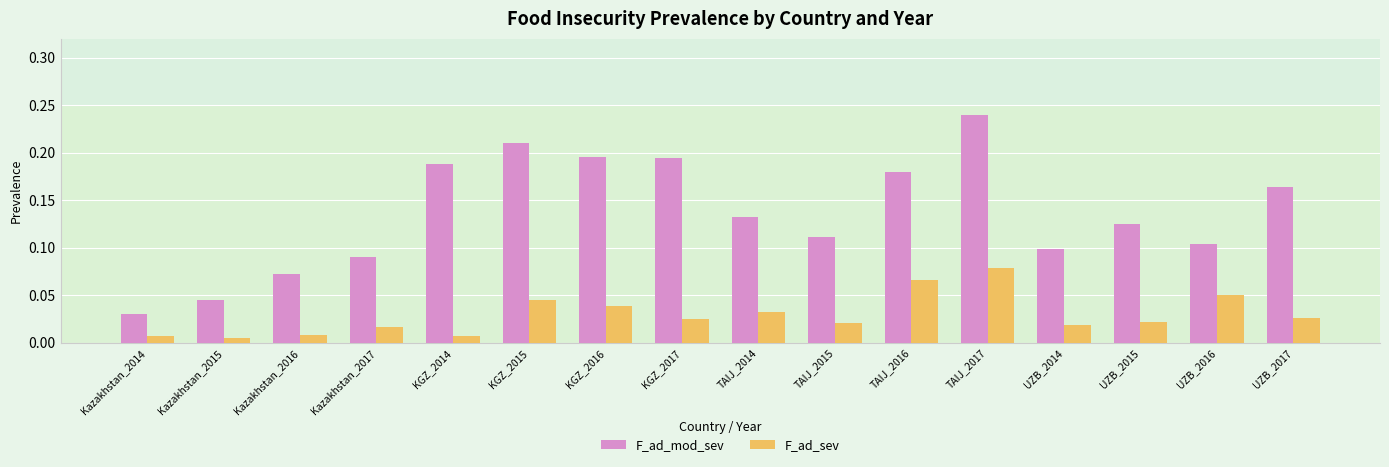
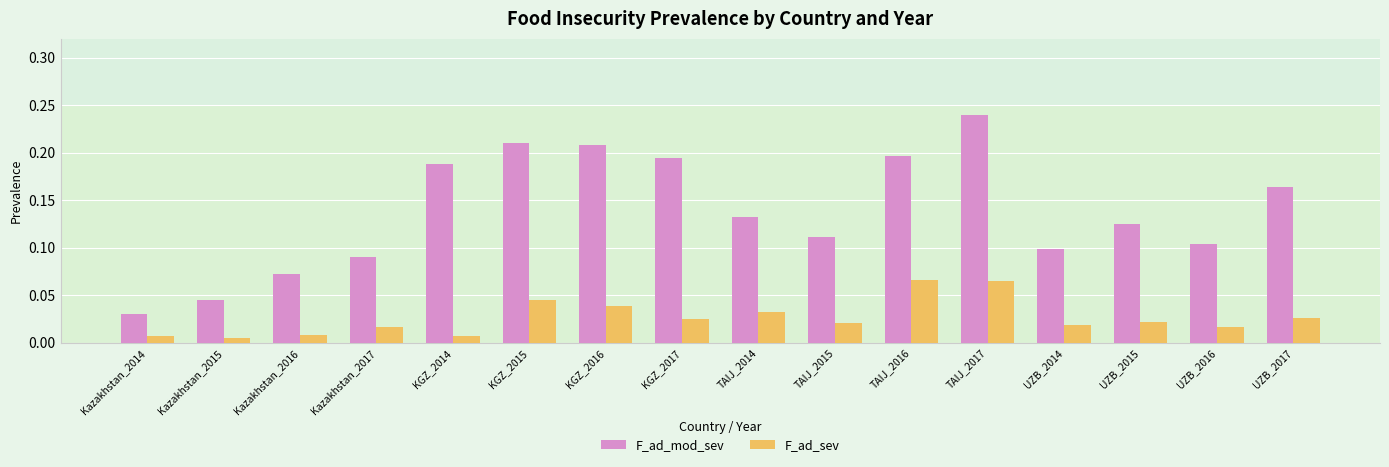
  {
    "F_ad_mod_sev": {
      "Kazakhstan_2014": 0.03,
      "Kazakhstan_2015": 0.04,
      "Kazakhstan_2016": 0.07,
      "Kazakhstan_2017": 0.09,
      "KGZ_2014": 0.19,
      "KGZ_2015": 0.21,
-     "KGZ_2016": 0.20,
+     "KGZ_2016": 0.21,
      "KGZ_2017": 0.19,
      "TAIJ_2014": 0.13,
      "TAIJ_2015": 0.11,
-     "TAIJ_2016": 0.18,
+     "TAIJ_2016": 0.20,
      "TAIJ_2017": 0.24,
      "UZB_2014": 0.10,
      "UZB_2015": 0.12,
      "UZB_2016": 0.10,
      "UZB_2017": 0.16
    },
    "F_ad_sev": {
      "Kazakhstan_2014": 0.01,
      "Kazakhstan_2015": 0.00,
      "Kazakhstan_2016": 0.01,
      "Kazakhstan_2017": 0.02,
      "KGZ_2014": 0.01,
      "KGZ_2015": 0.04,
      "KGZ_2016": 0.04,
      "KGZ_2017": 0.03,
      "TAIJ_2014": 0.03,
      "TAIJ_2015": 0.02,
      "TAIJ_2016": 0.07,
-     "TAIJ_2017": 0.08,
+     "TAIJ_2017": 0.07,
      "UZB_2014": 0.02,
      "UZB_2015": 0.02,
-     "UZB_2016": 0.05,
+     "UZB_2016": 0.02,
      "UZB_2017": 0.03
    }
  }
